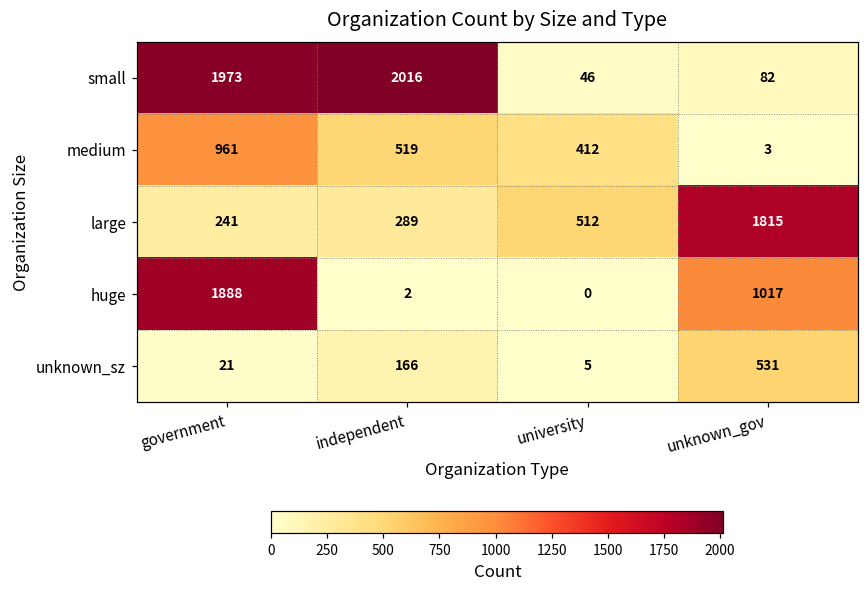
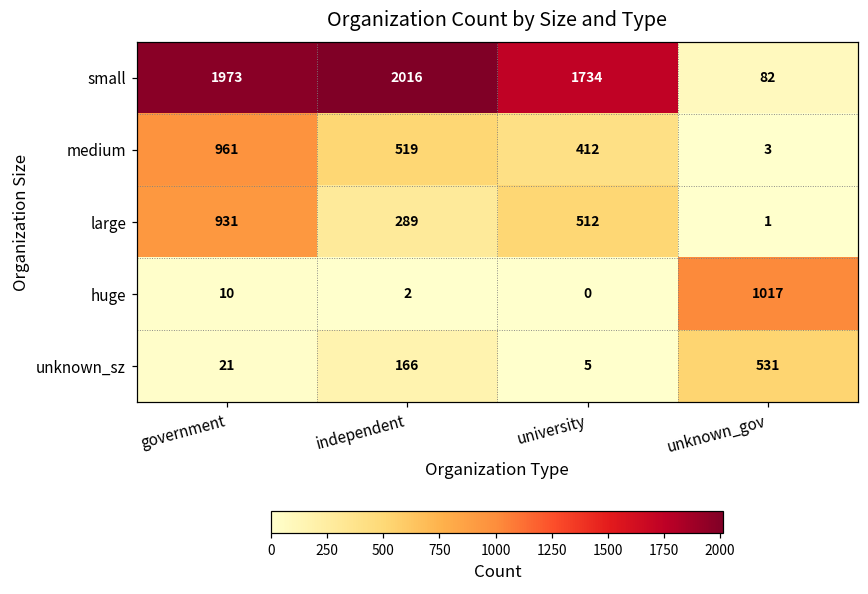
  {
    "small": {
      "government": 1973,
      "independent": 2016,
-     "university": 46,
+     "university": 1734,
      "unknown_gov": 82
    },
    "medium": {
      "government": 961,
      "independent": 519,
      "university": 412,
      "unknown_gov": 3
    },
    "large": {
-     "government": 241,
+     "government": 931,
      "independent": 289,
      "university": 512,
-     "unknown_gov": 1815
+     "unknown_gov": 1
    },
    "huge": {
-     "government": 1888,
+     "government": 10,
      "independent": 2,
      "university": 0,
      "unknown_gov": 1017
    },
    "unknown_sz": {
      "government": 21,
      "independent": 166,
      "university": 5,
      "unknown_gov": 531
    }
  }
